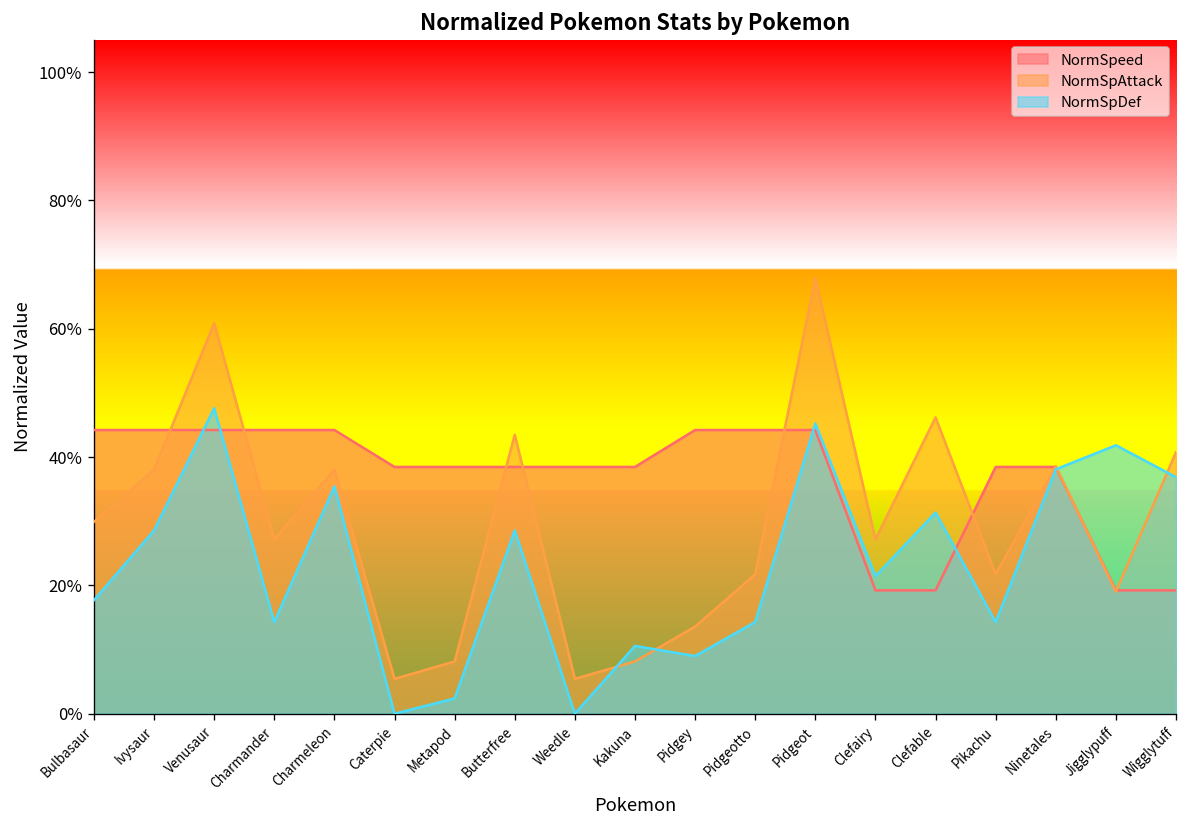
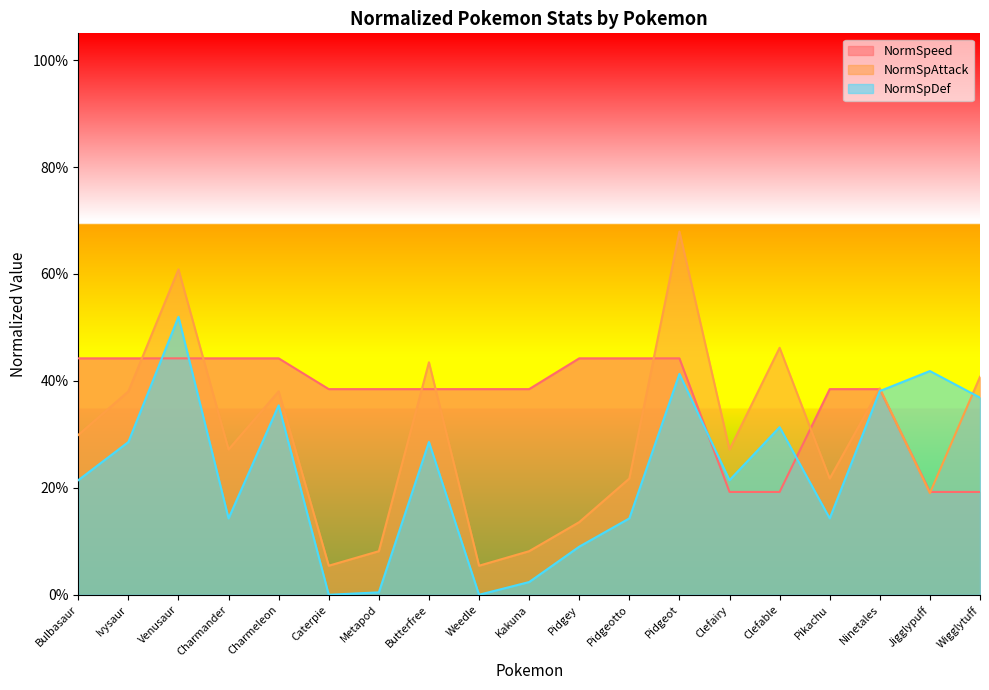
  {
    "NormSpDef": {
-     "Bulbasaur": "18%",
+     "Bulbasaur": "21%",
      "Ivysaur": "29%",
-     "Venusaur": "48%",
+     "Venusaur": "52%",
      "Charmander": "14%",
      "Charmeleon": "35%",
      "Caterpie": "0%",
-     "Metapod": "2%",
+     "Metapod": "0%",
      "Butterfree": "29%",
      "Weedle": "0%",
-     "Kakuna": "11%",
+     "Kakuna": "2%",
      "Pidgey": "9%",
      "Pidgeotto": "14%",
-     "Pidgeot": "45%",
+     "Pidgeot": "41%",
      "Clefairy": "21%",
      "Clefable": "31%",
      "Pikachu": "14%",
      "Jigglypuff": "42%",
      "Wigglytuff": "37%"
    }
  }
